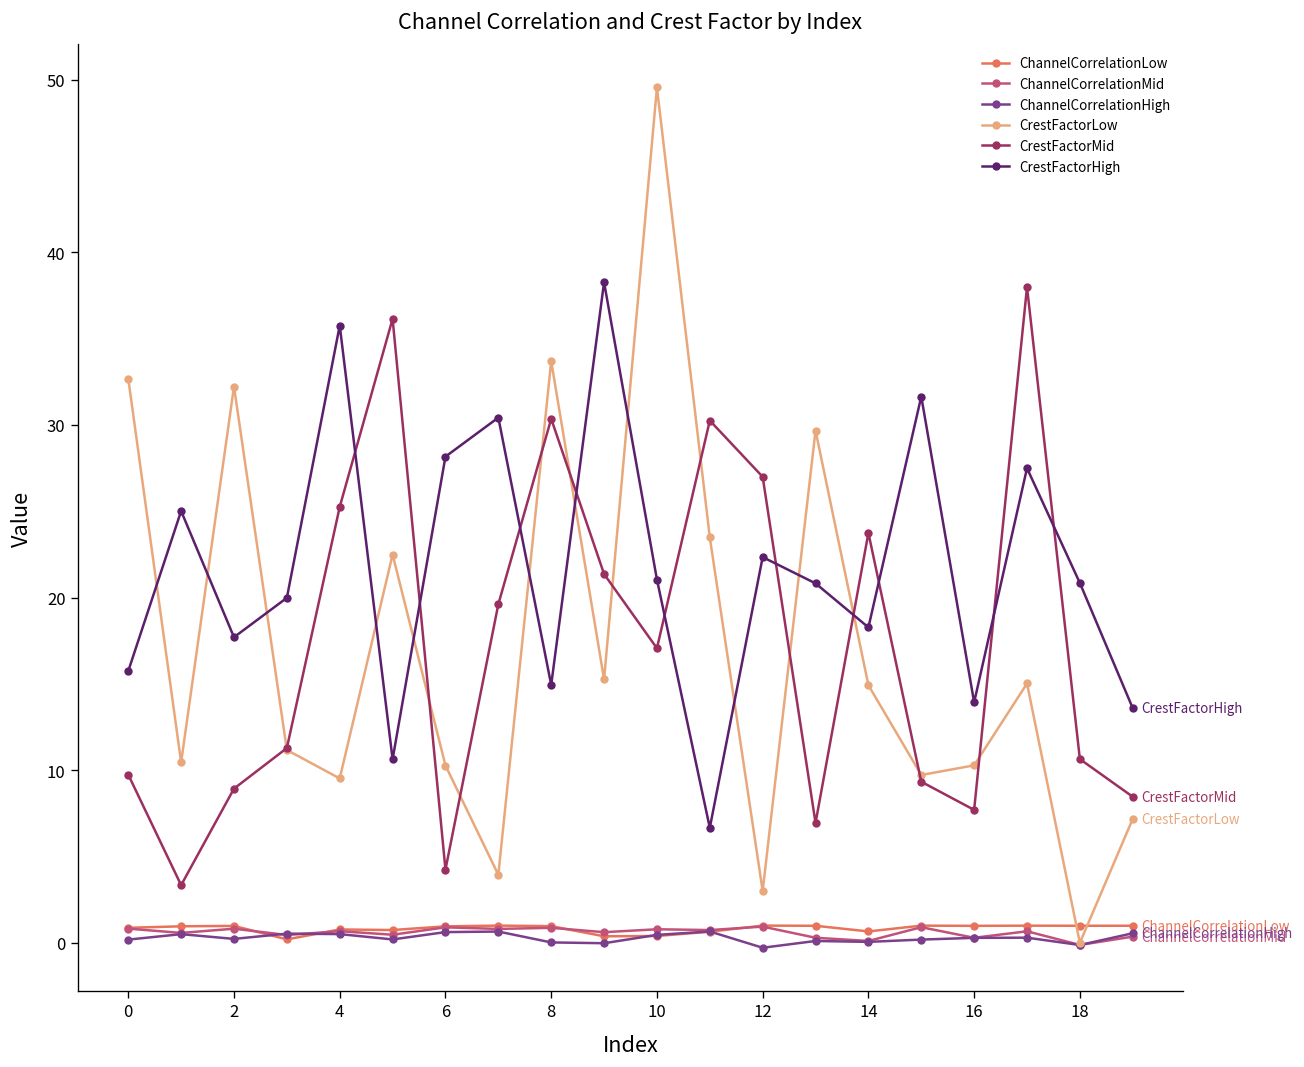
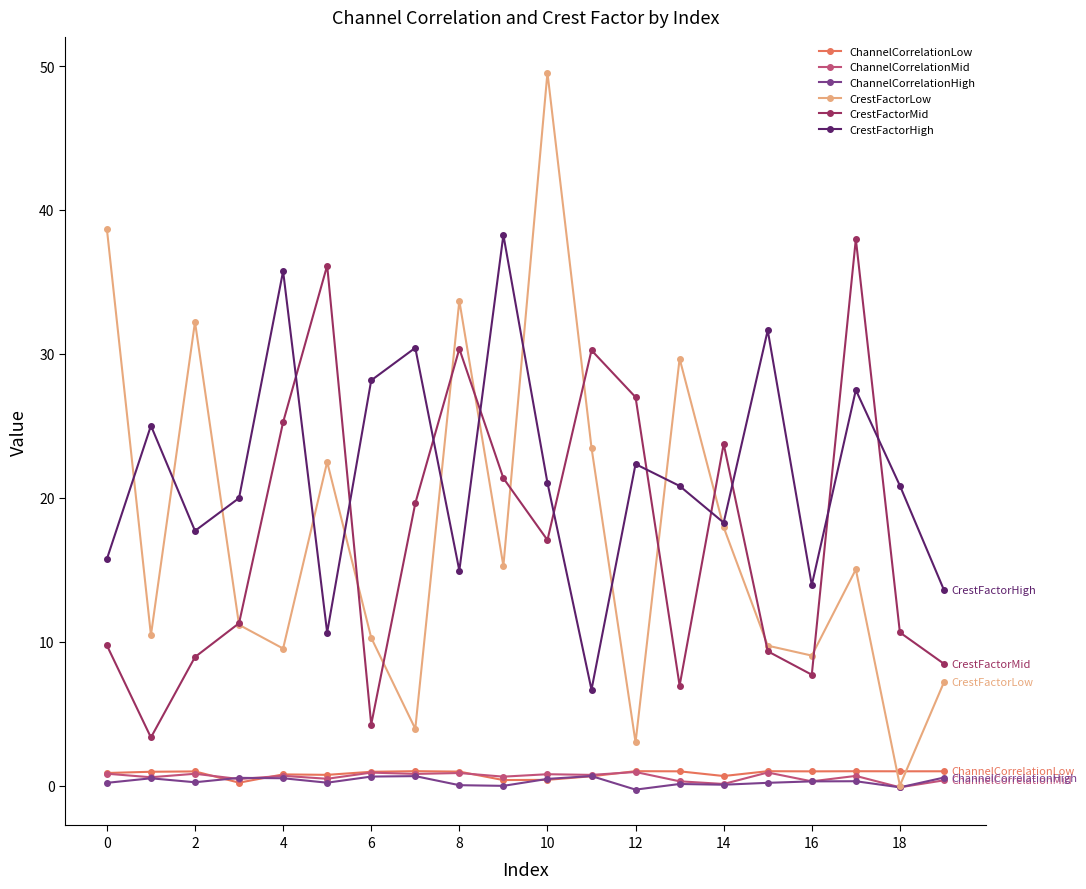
  {
    "CrestFactorLow": {
-     "0": 32.7,
+     "0": 38.7,
      "2": 32.2,
      "4": 9.5,
      "6": 10.3,
      "8": 33.7,
      "10": 49.5,
      "12": 3.0,
-     "14": 14.9,
-     "16": 10.3
+     "14": 18.0,
+     "16": 9.0
    }
  }
